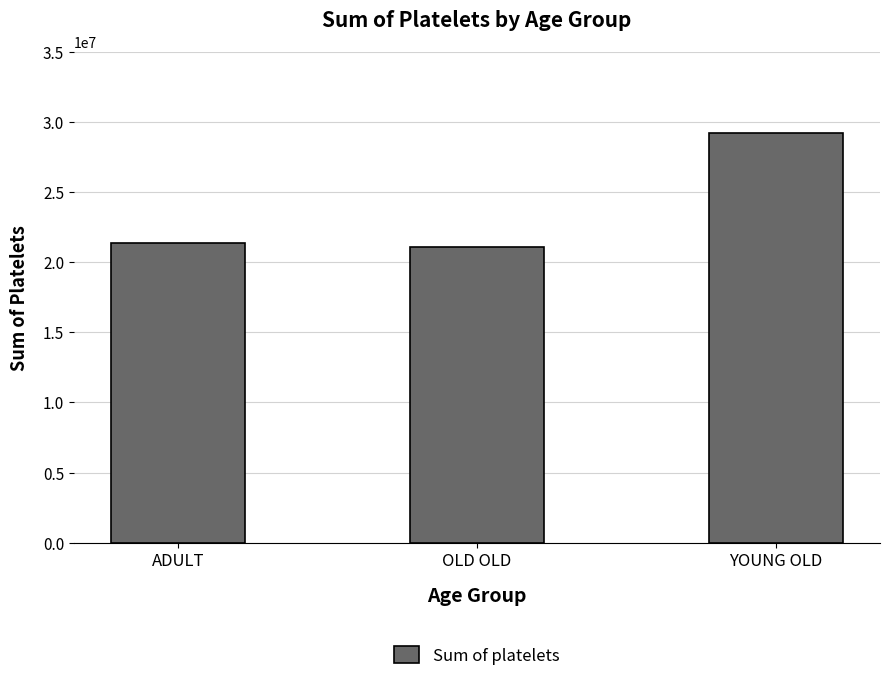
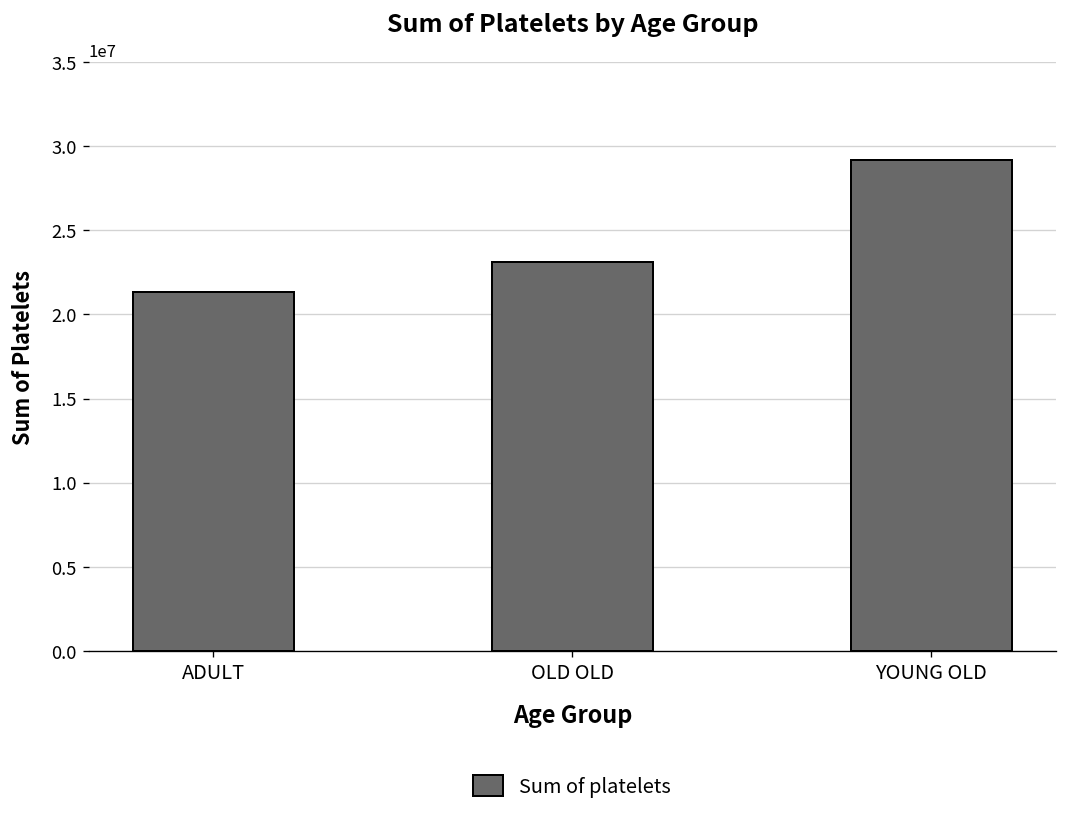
  {
    "ADULT": 21300000,
-   "OLD OLD": 21100000,
+   "OLD OLD": 23100000,
    "YOUNG OLD": 29200000
  }
